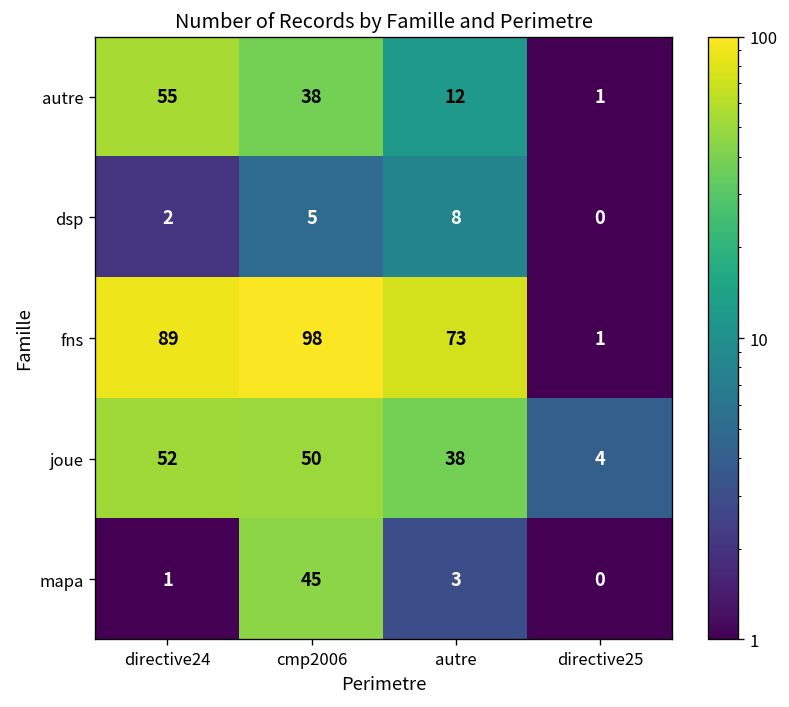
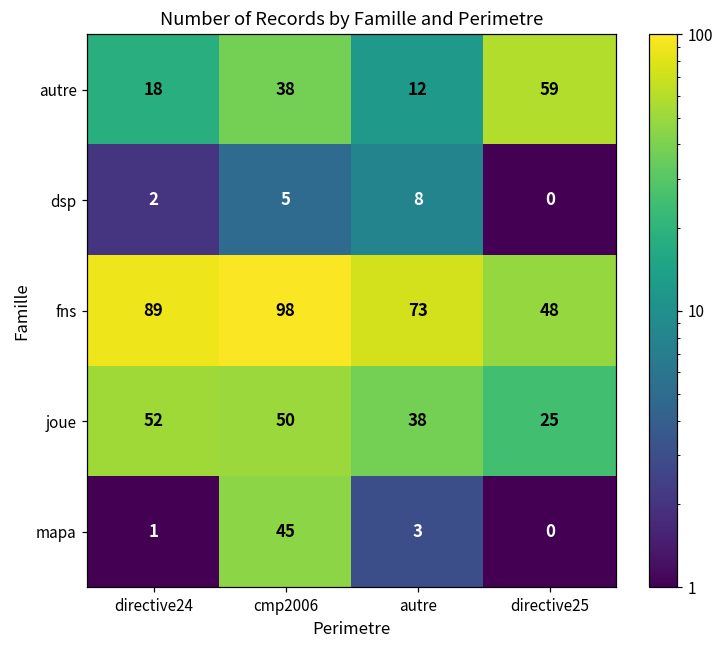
  {
    "autre": {
-     "directive24": 55,
+     "directive24": 18,
      "cmp2006": 38,
      "autre": 12,
-     "directive25": 1
+     "directive25": 59
    },
    "dsp": {
      "directive24": 2,
      "cmp2006": 5,
      "autre": 8,
      "directive25": 0
    },
    "fns": {
      "directive24": 89,
      "cmp2006": 98,
      "autre": 73,
-     "directive25": 1
+     "directive25": 48
    },
    "joue": {
      "directive24": 52,
      "cmp2006": 50,
      "autre": 38,
-     "directive25": 4
+     "directive25": 25
    },
    "mapa": {
      "directive24": 1,
      "cmp2006": 45,
      "autre": 3,
      "directive25": 0
    }
  }
